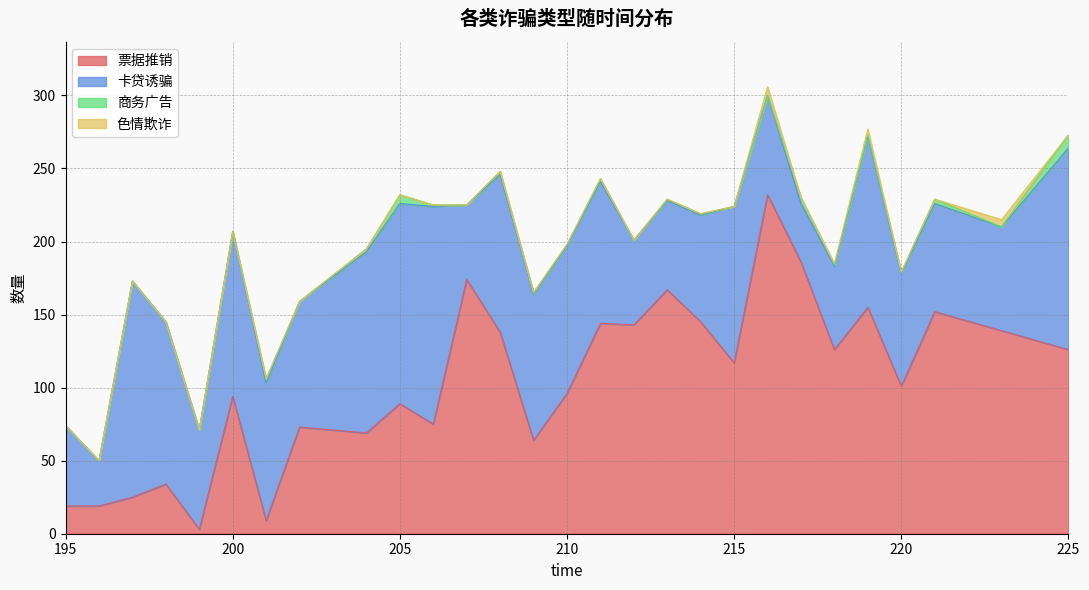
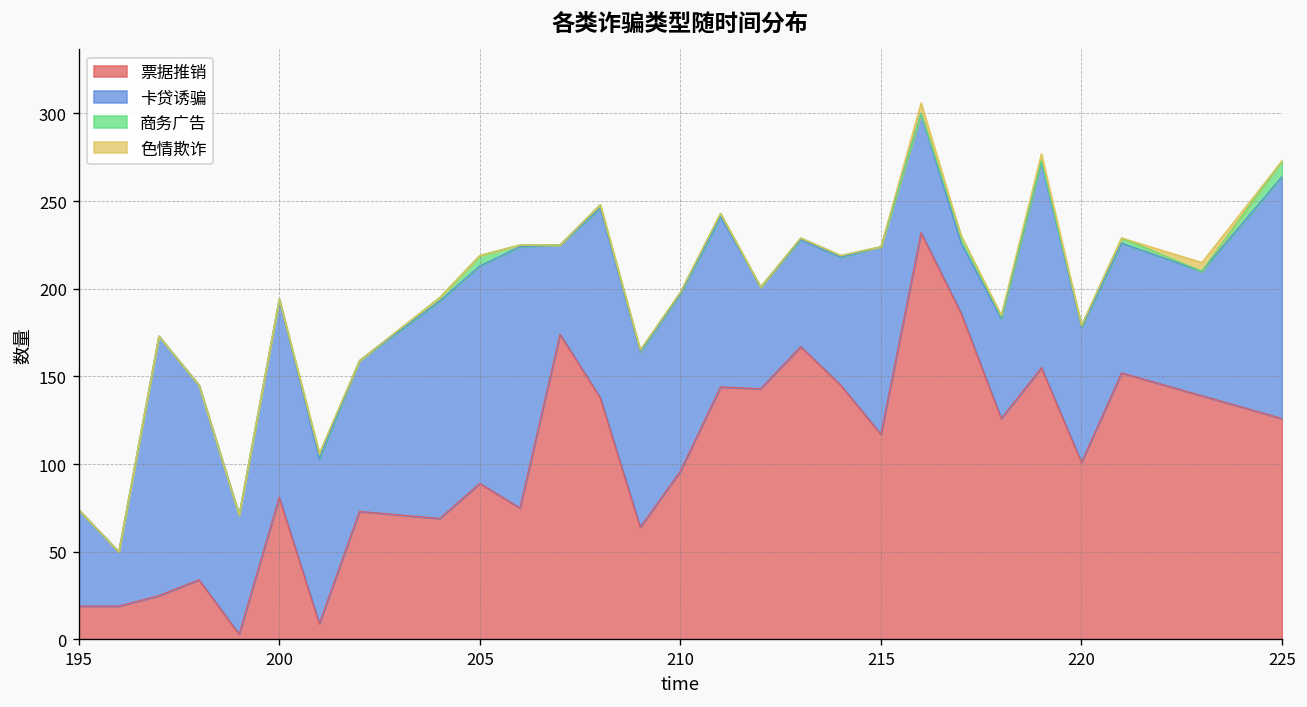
  {
    "票据推销": {
      "195": 19,
-     "200": 94,
+     "200": 81,
      "205": 89,
      "210": 96,
      "215": 117,
      "220": 101,
      "225": 126
    },
    "卡贷诱骗": {
-     "205": 137,
+     "205": 124,
      "225": 138
    }
  }
